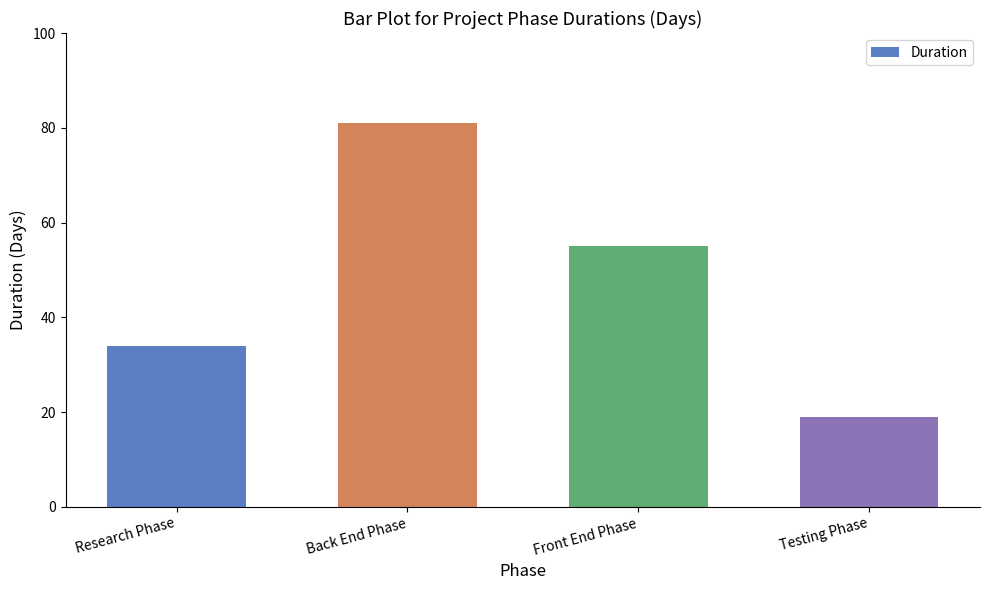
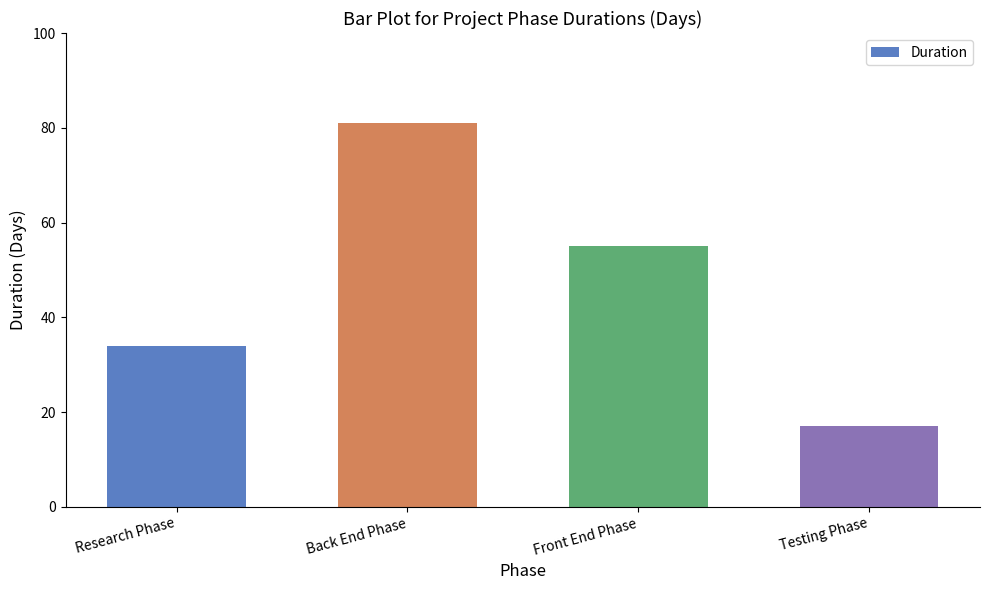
  {
    "Research Phase": 34,
    "Back End Phase": 81,
    "Front End Phase": 55,
-   "Testing Phase": 19
+   "Testing Phase": 17
  }
